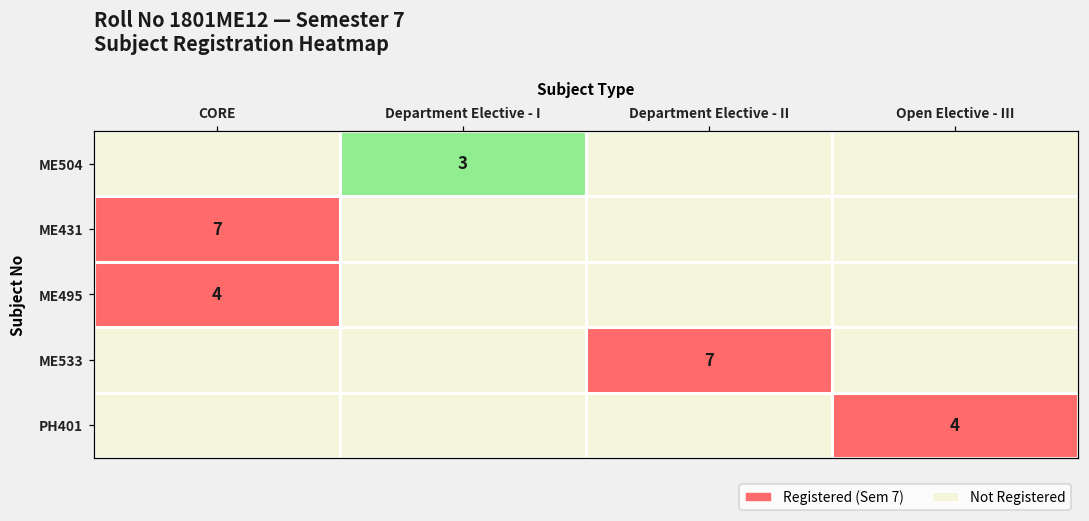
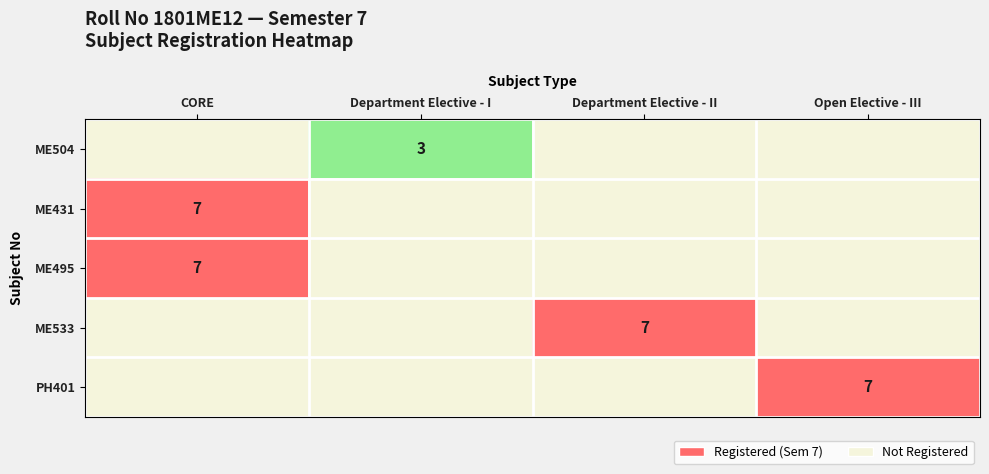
  {
    "ME504": {
      "Department Elective - I": 3
    },
    "ME431": {
      "CORE": 7
    },
    "ME495": {
-     "CORE": 4
+     "CORE": 7
    },
    "ME533": {
      "Department Elective - II": 7
    },
    "PH401": {
-     "Open Elective - III": 4
+     "Open Elective - III": 7
    }
  }
